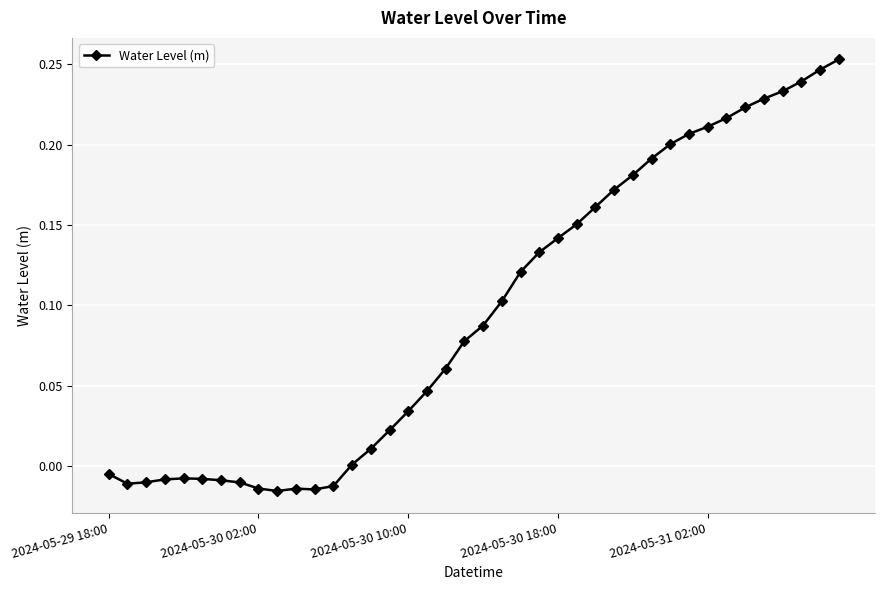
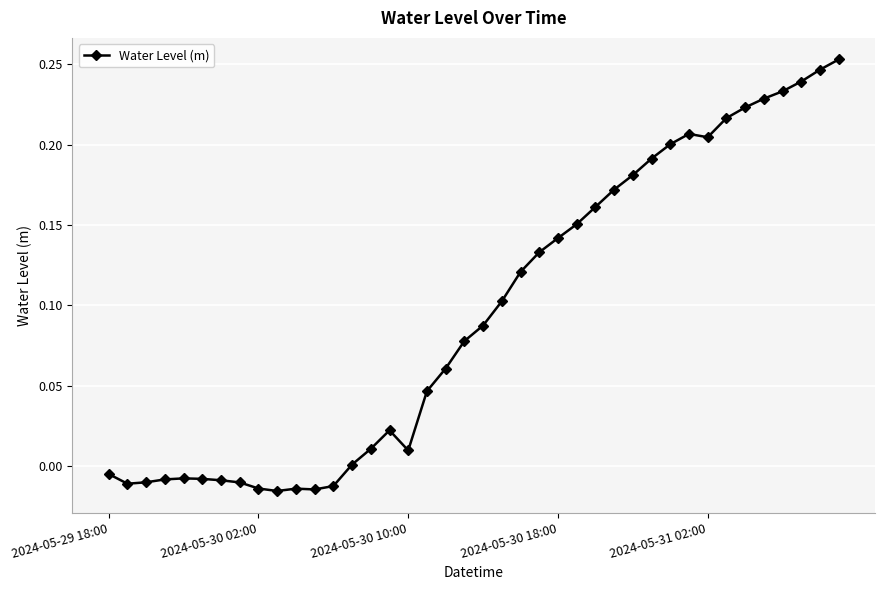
  {
    "2024-05-29 18:00": -0.005,
    "2024-05-30 02:00": -0.014,
-   "2024-05-30 10:00": 0.034,
+   "2024-05-30 10:00": 0.010,
    "2024-05-30 18:00": 0.142,
-   "2024-05-31 02:00": 0.211
+   "2024-05-31 02:00": 0.205
  }
